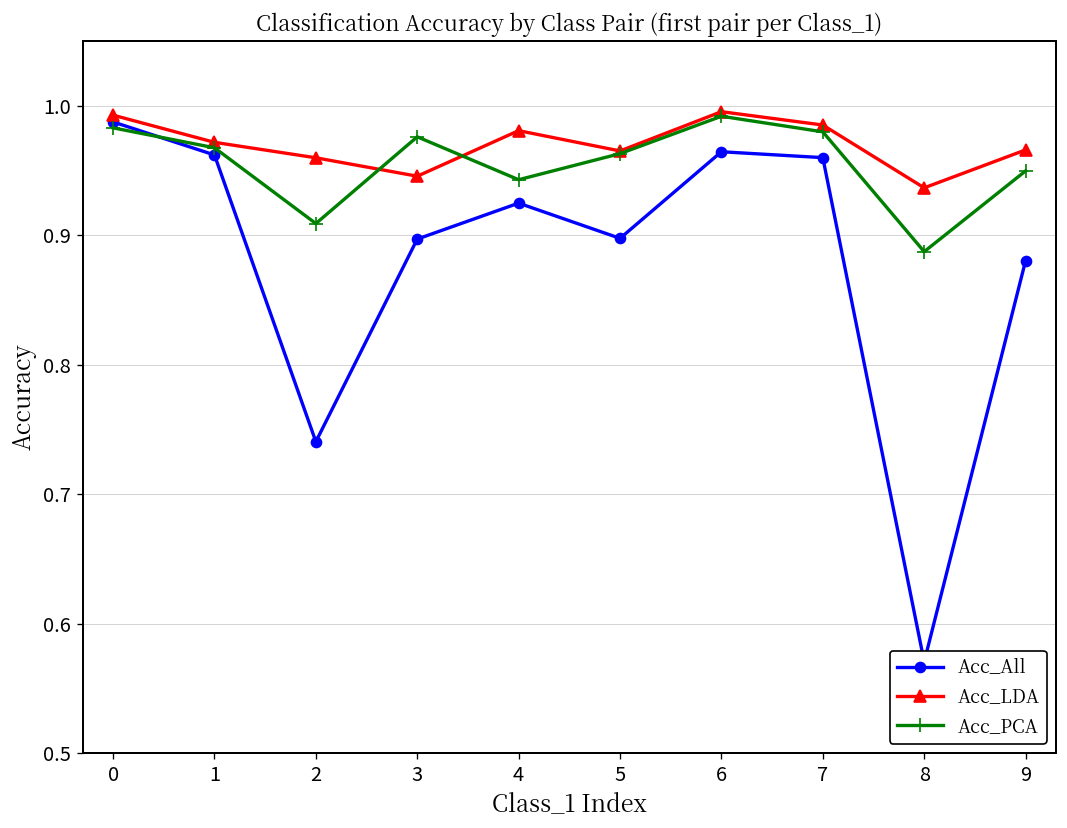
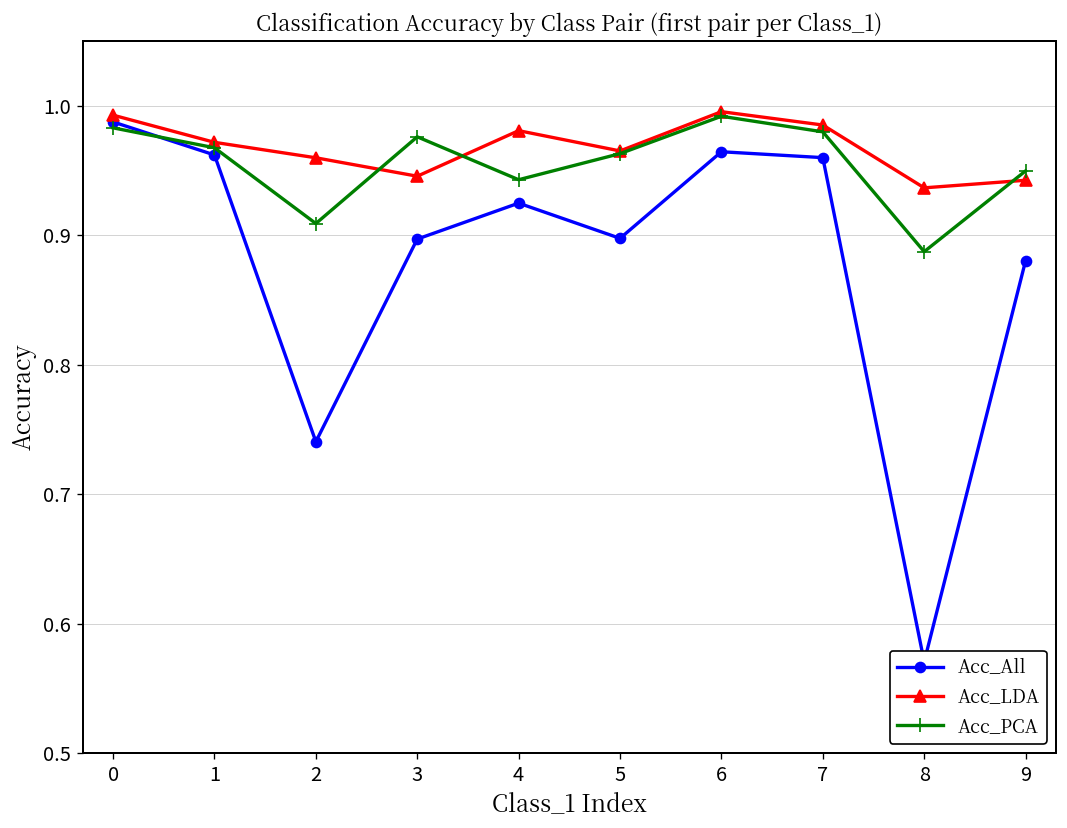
  {
    "Acc_All": {
      "0": 0.987,
      "1": 0.962,
      "2": 0.740,
      "3": 0.897,
      "4": 0.925,
      "5": 0.897,
      "6": 0.964,
      "7": 0.960,
      "9": 0.880
    },
    "Acc_LDA": {
      "0": 0.993,
      "1": 0.972,
      "2": 0.960,
      "3": 0.945,
      "4": 0.981,
      "6": 0.995,
      "7": 0.985,
      "8": 0.936,
-     "9": 0.966
+     "9": 0.942
    },
    "Acc_PCA": {
      "0": 0.983,
      "1": 0.967,
      "2": 0.909,
      "3": 0.976,
      "4": 0.943,
      "6": 0.992,
      "7": 0.980,
      "8": 0.887,
      "9": 0.950
    }
  }
